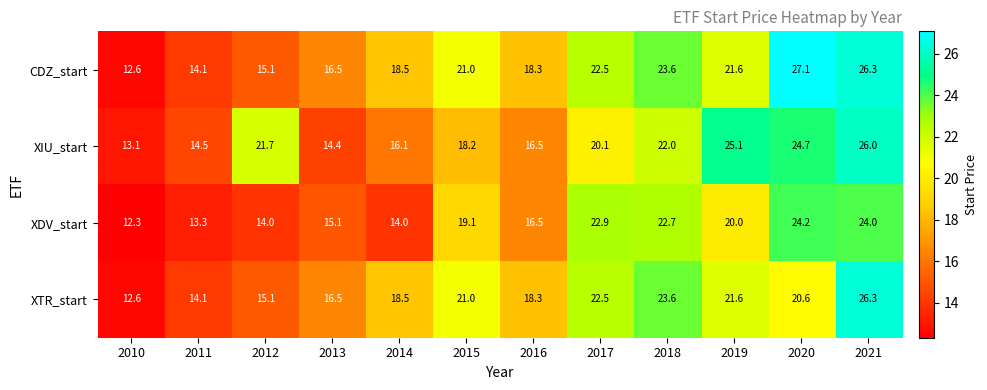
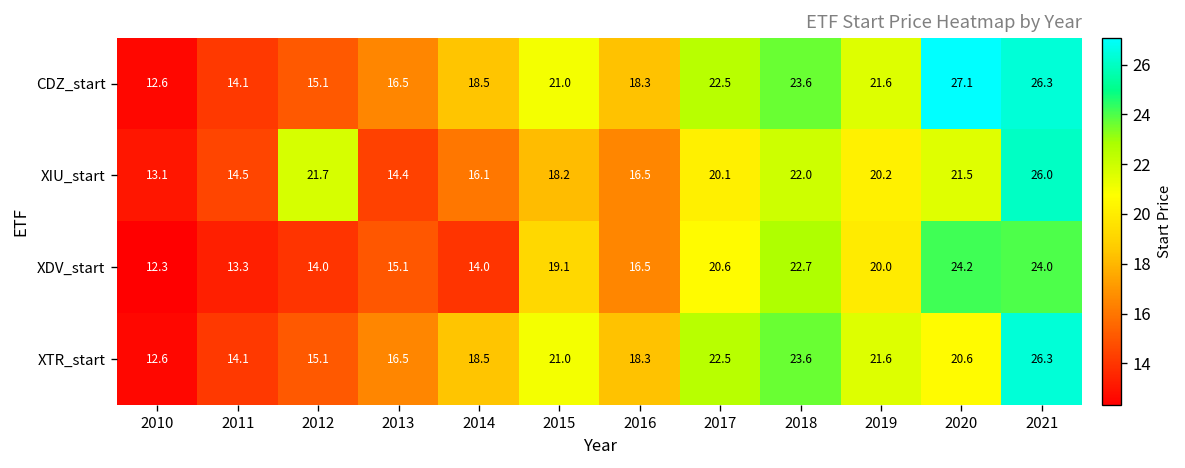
  {
    "CDZ_start": {
      "2010": 12.6,
      "2011": 14.1,
      "2012": 15.1,
      "2013": 16.5,
      "2014": 18.5,
      "2015": 21.0,
      "2016": 18.3,
      "2017": 22.5,
      "2018": 23.6,
      "2019": 21.6,
      "2020": 27.1,
      "2021": 26.3
    },
    "XIU_start": {
      "2010": 13.1,
      "2011": 14.5,
      "2012": 21.7,
      "2013": 14.4,
      "2014": 16.1,
      "2015": 18.2,
      "2016": 16.5,
      "2017": 20.1,
      "2018": 22.0,
-     "2019": 25.1,
-     "2020": 24.7,
+     "2019": 20.2,
+     "2020": 21.5,
      "2021": 26.0
    },
    "XDV_start": {
      "2010": 12.3,
      "2011": 13.3,
      "2012": 14.0,
      "2013": 15.1,
      "2014": 14.0,
      "2015": 19.1,
      "2016": 16.5,
-     "2017": 22.9,
+     "2017": 20.6,
      "2018": 22.7,
      "2019": 20.0,
      "2020": 24.2,
      "2021": 24.0
    },
    "XTR_start": {
      "2010": 12.6,
      "2011": 14.1,
      "2012": 15.1,
      "2013": 16.5,
      "2014": 18.5,
      "2015": 21.0,
      "2016": 18.3,
      "2017": 22.5,
      "2018": 23.6,
      "2019": 21.6,
      "2020": 20.6,
      "2021": 26.3
    }
  }
